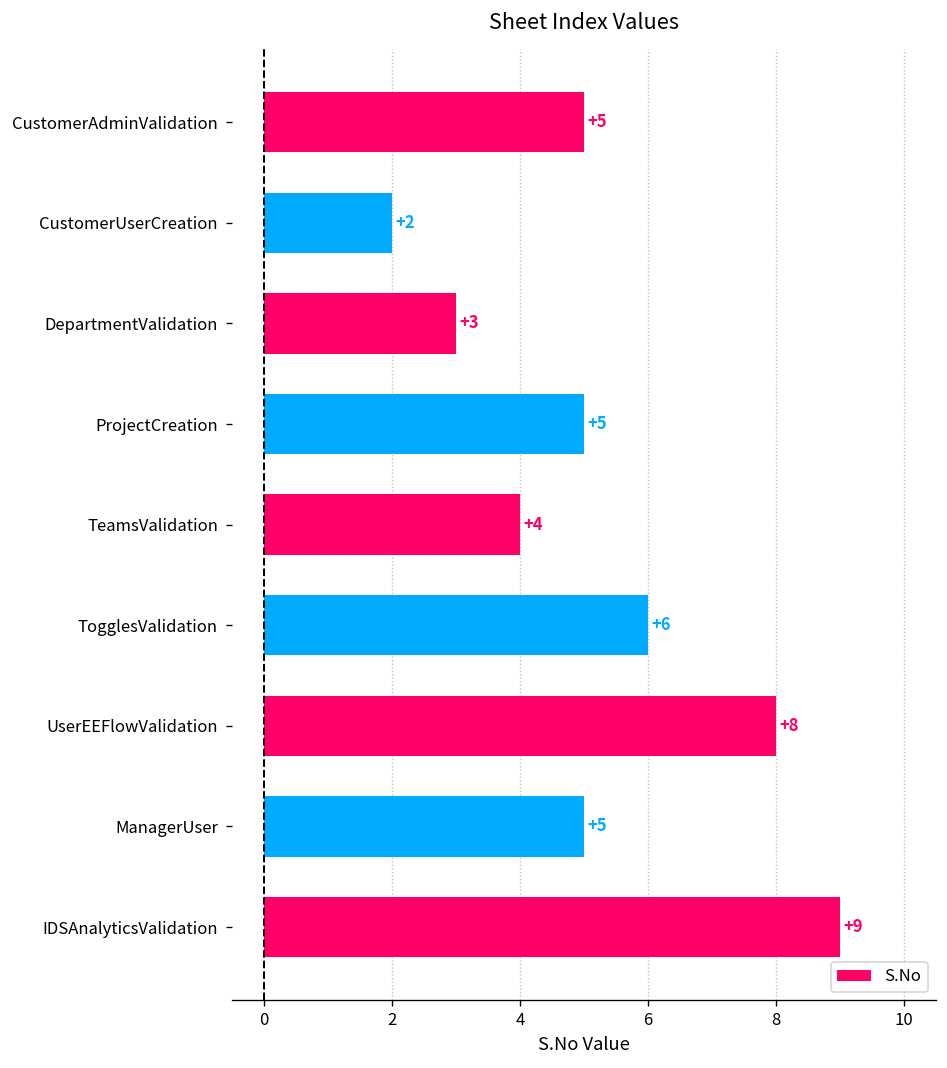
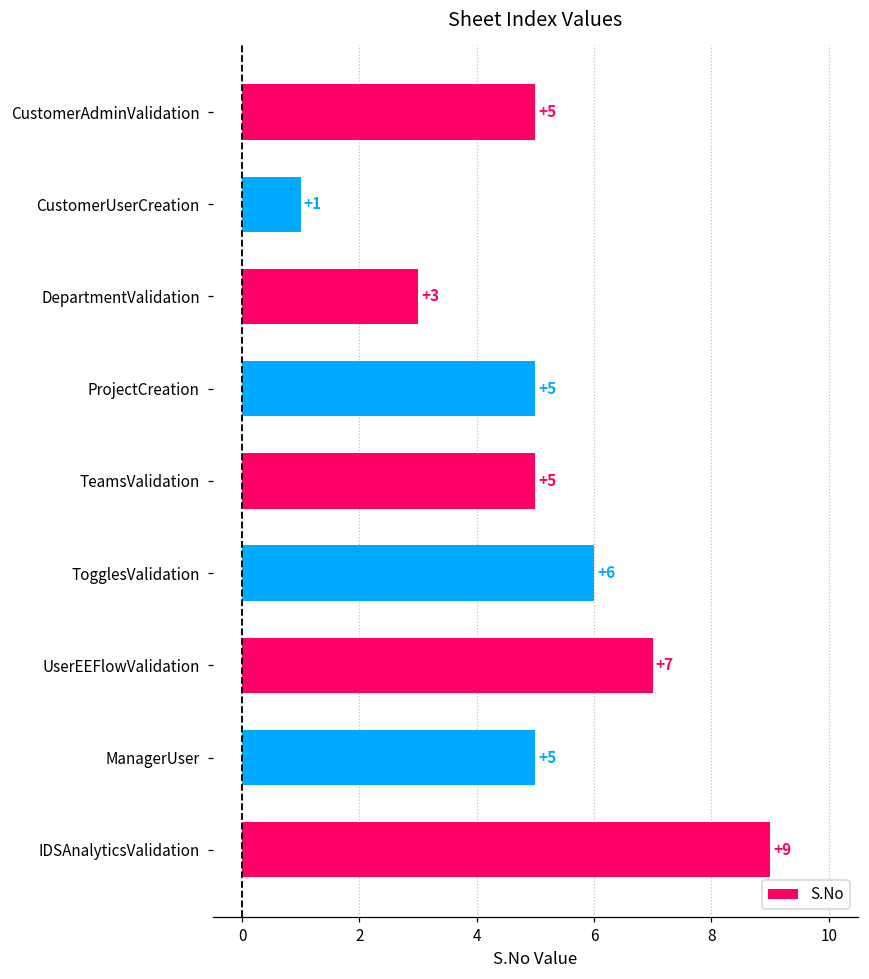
  {
    "CustomerAdminValidation": "+5",
-   "CustomerUserCreation": "+2",
+   "CustomerUserCreation": "+1",
    "DepartmentValidation": "+3",
    "ProjectCreation": "+5",
-   "TeamsValidation": "+4",
+   "TeamsValidation": "+5",
    "TogglesValidation": "+6",
-   "UserEEFlowValidation": "+8",
+   "UserEEFlowValidation": "+7",
    "ManagerUser": "+5",
    "IDSAnalyticsValidation": "+9"
  }
